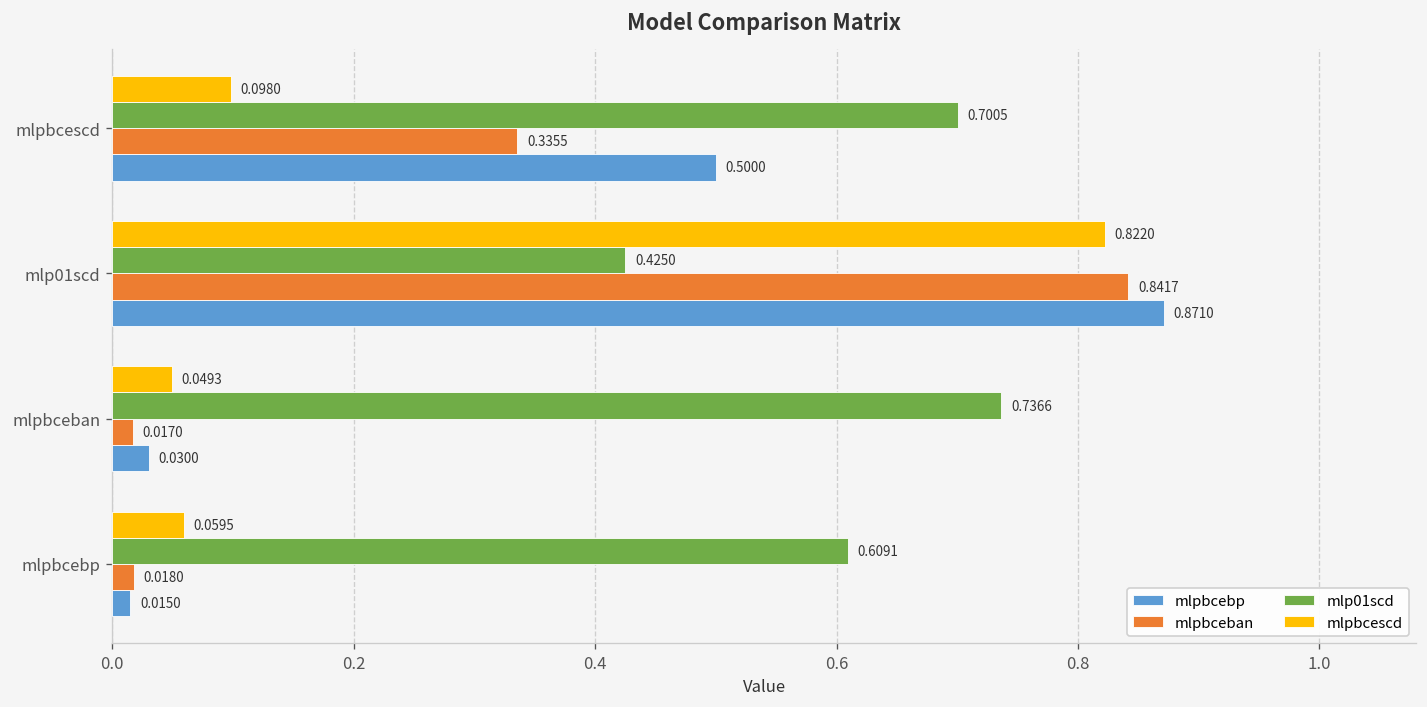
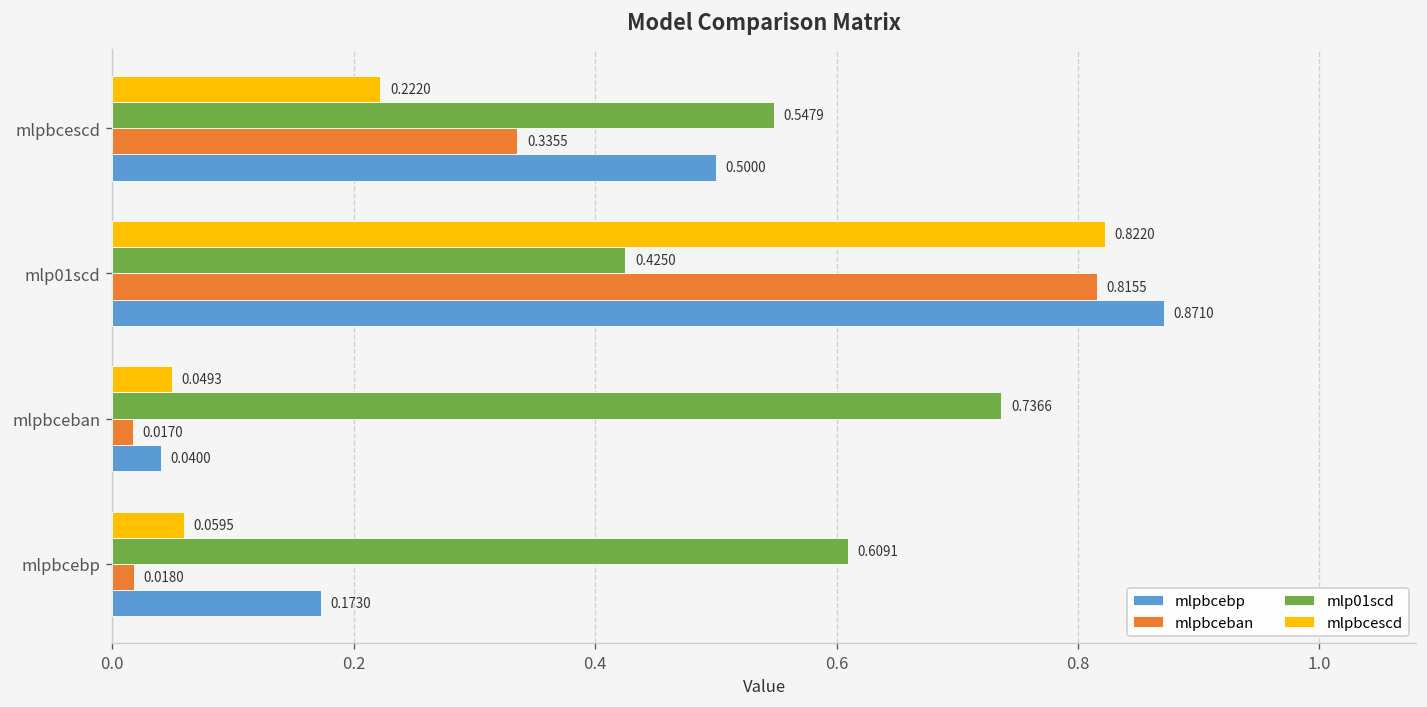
  {
    "mlpbcebp": {
      "mlpbcescd": 0.5000,
      "mlp01scd": 0.8710,
-     "mlpbceban": 0.0300,
-     "mlpbcebp": 0.0150
+     "mlpbceban": 0.0400,
+     "mlpbcebp": 0.1730
    },
    "mlpbceban": {
      "mlpbcescd": 0.3355,
-     "mlp01scd": 0.8417,
+     "mlp01scd": 0.8155,
      "mlpbceban": 0.0170,
      "mlpbcebp": 0.0180
    },
    "mlp01scd": {
-     "mlpbcescd": 0.7005,
+     "mlpbcescd": 0.5479,
      "mlp01scd": 0.4250,
      "mlpbceban": 0.7366,
      "mlpbcebp": 0.6091
    },
    "mlpbcescd": {
-     "mlpbcescd": 0.0980,
+     "mlpbcescd": 0.2220,
      "mlp01scd": 0.8220,
      "mlpbceban": 0.0493,
      "mlpbcebp": 0.0595
    }
  }
